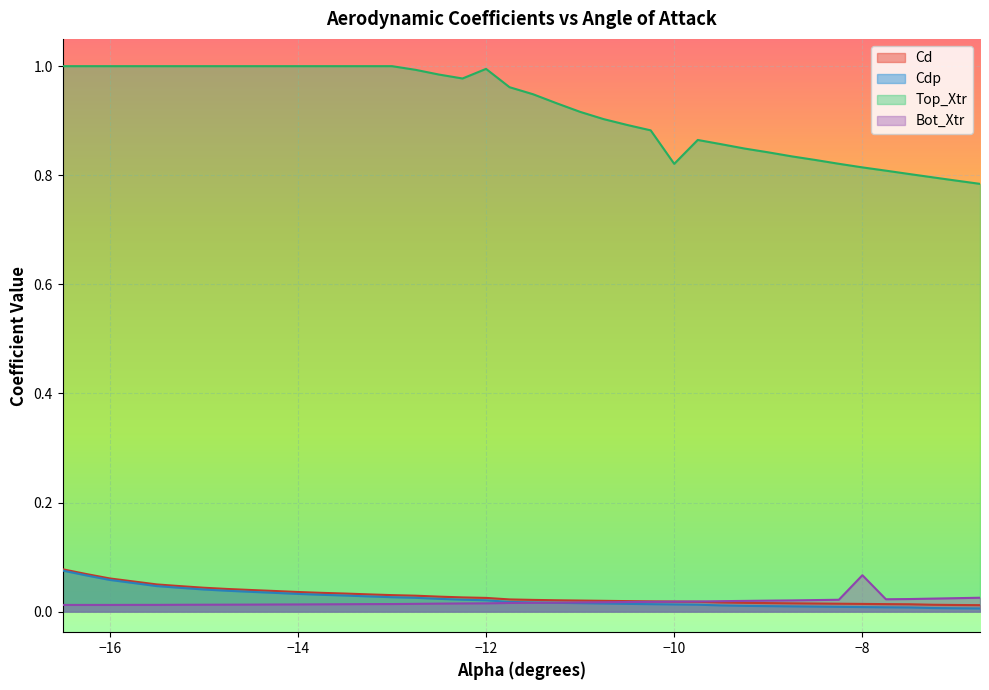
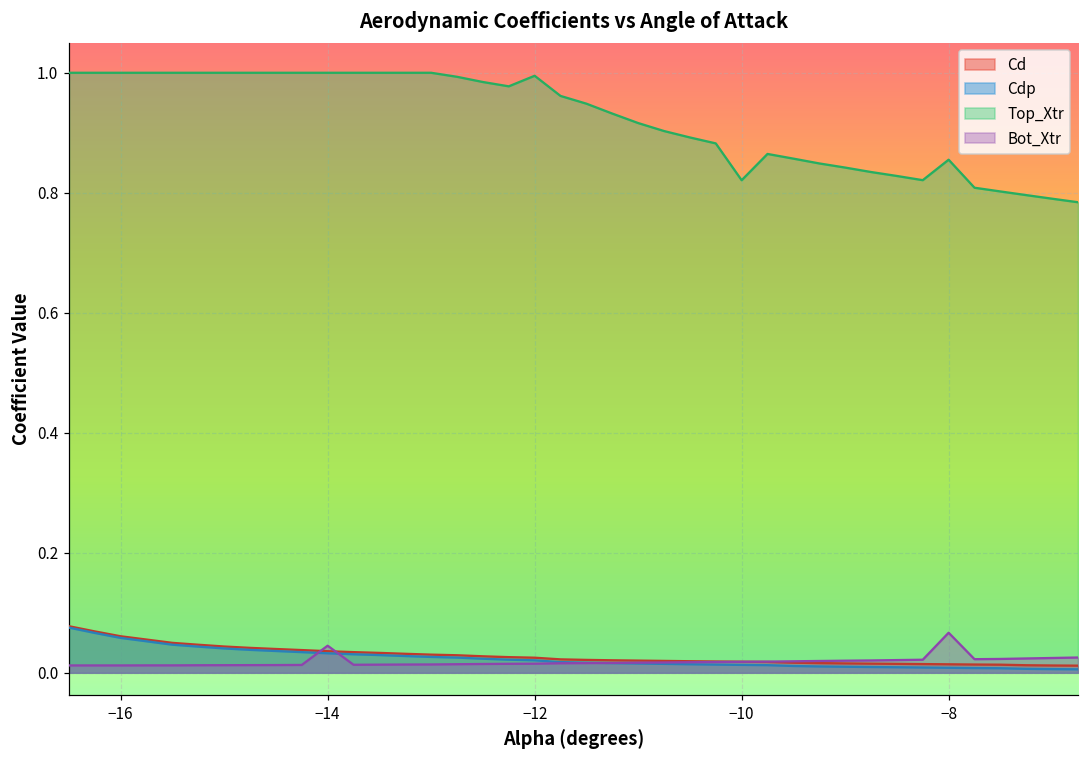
  {
    "Cd": {
      "−8": 0.01
    },
    "Cdp": {
      "−10": 0.01,
      "−8": 0.01
    },
    "Top_Xtr": {
      "−16": 1.00,
      "−14": 1.00,
      "−12": 1.00,
      "−10": 0.82,
-     "−8": 0.81
+     "−8": 0.86
    },
    "Bot_Xtr": {
      "−16": 0.01,
-     "−14": 0.01,
+     "−14": 0.05,
      "−12": 0.02,
      "−8": 0.07
    }
  }
